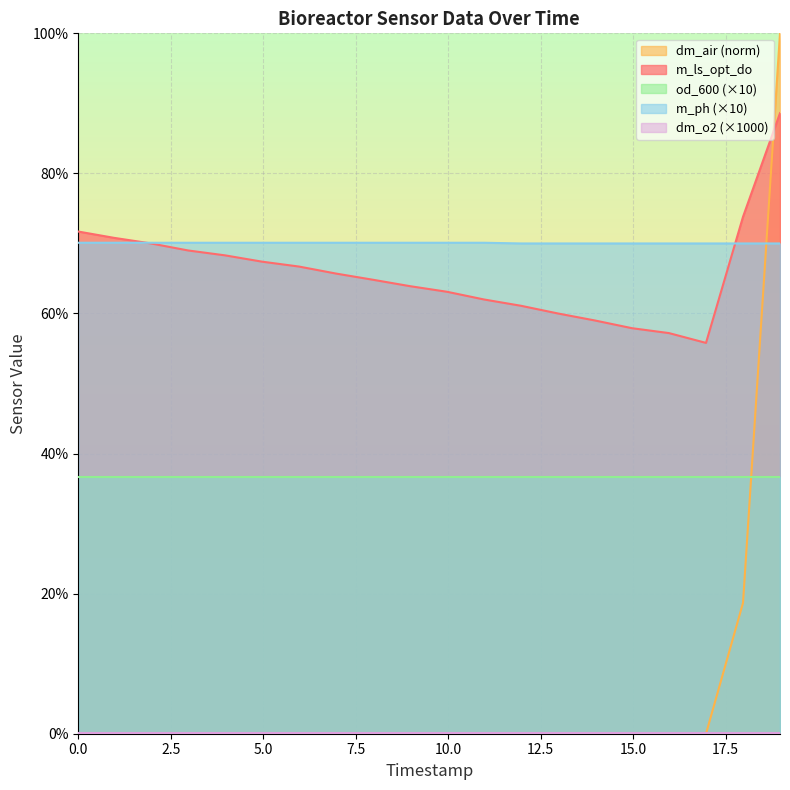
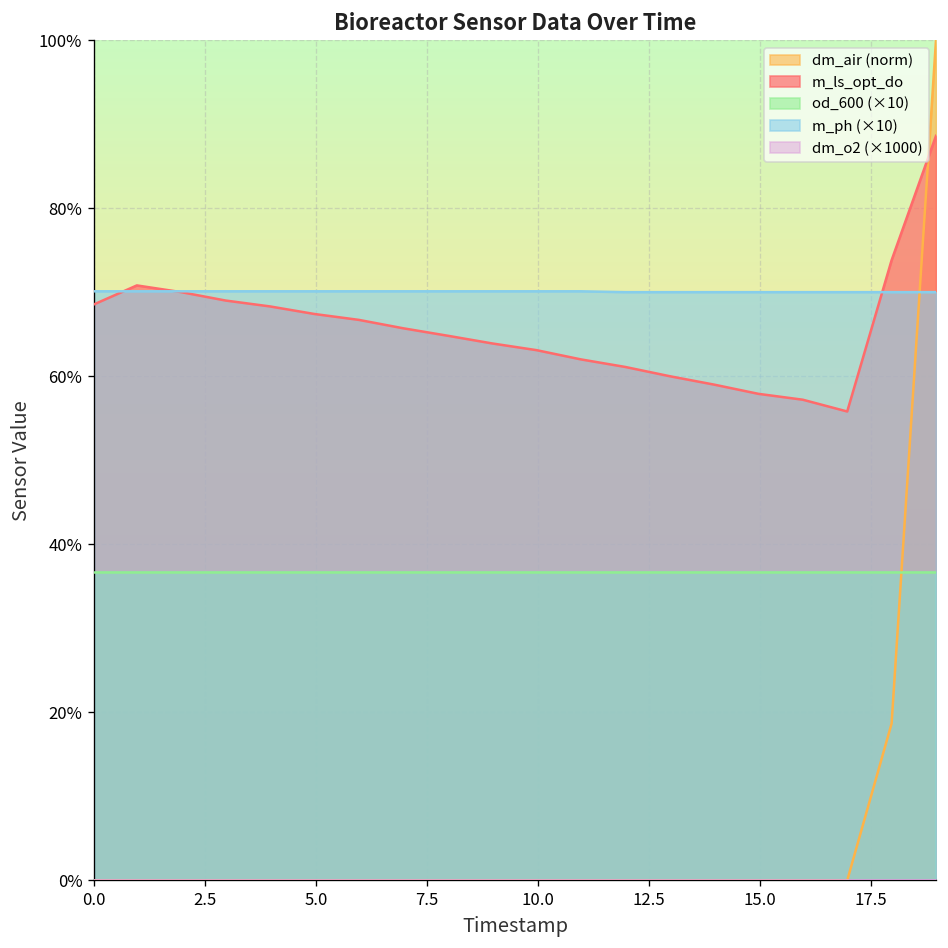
  {
    "m_ls_opt_do": {
-     "0.0": "72%"
+     "0.0": "69%"
    },
    "od_600 (×10)": {
      "0.0": "37%"
    },
    "m_ph (×10)": {
      "0.0": "70%"
    }
  }
